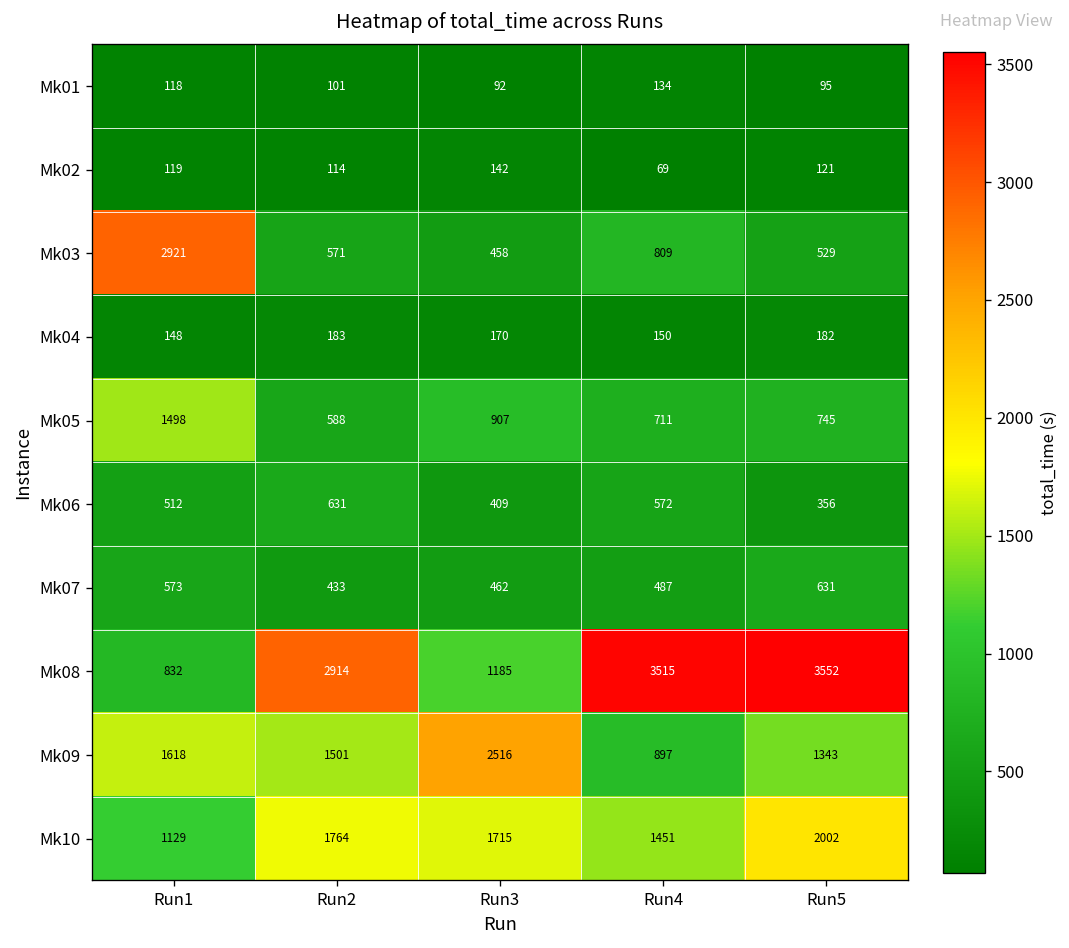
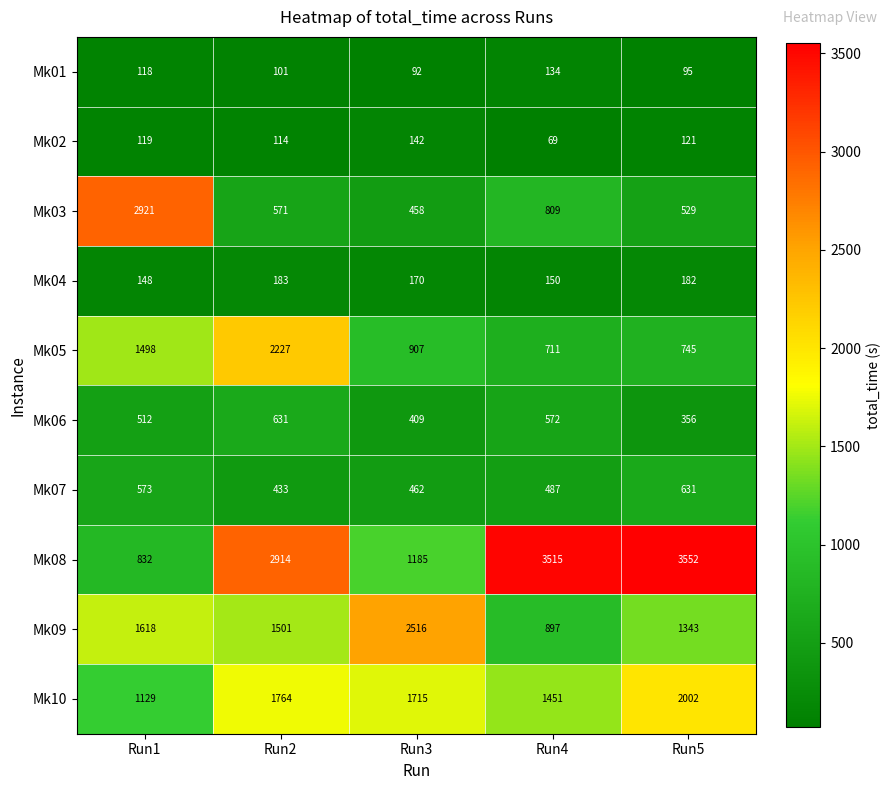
  {
    "Mk01": {
      "Run1": 118,
      "Run2": 101,
      "Run3": 92,
      "Run4": 134,
      "Run5": 95
    },
    "Mk02": {
      "Run1": 119,
      "Run2": 114,
      "Run3": 142,
      "Run4": 69,
      "Run5": 121
    },
    "Mk03": {
      "Run1": 2921,
      "Run2": 571,
      "Run3": 458,
      "Run4": 809,
      "Run5": 529
    },
    "Mk04": {
      "Run1": 148,
      "Run2": 183,
      "Run3": 170,
      "Run4": 150,
      "Run5": 182
    },
    "Mk05": {
      "Run1": 1498,
-     "Run2": 588,
+     "Run2": 2227,
      "Run3": 907,
      "Run4": 711,
      "Run5": 745
    },
    "Mk06": {
      "Run1": 512,
      "Run2": 631,
      "Run3": 409,
      "Run4": 572,
      "Run5": 356
    },
    "Mk07": {
      "Run1": 573,
      "Run2": 433,
      "Run3": 462,
      "Run4": 487,
      "Run5": 631
    },
    "Mk08": {
      "Run1": 832,
      "Run2": 2914,
      "Run3": 1185,
      "Run4": 3515,
      "Run5": 3552
    },
    "Mk09": {
      "Run1": 1618,
      "Run2": 1501,
      "Run3": 2516,
      "Run4": 897,
      "Run5": 1343
    },
    "Mk10": {
      "Run1": 1129,
      "Run2": 1764,
      "Run3": 1715,
      "Run4": 1451,
      "Run5": 2002
    }
  }
